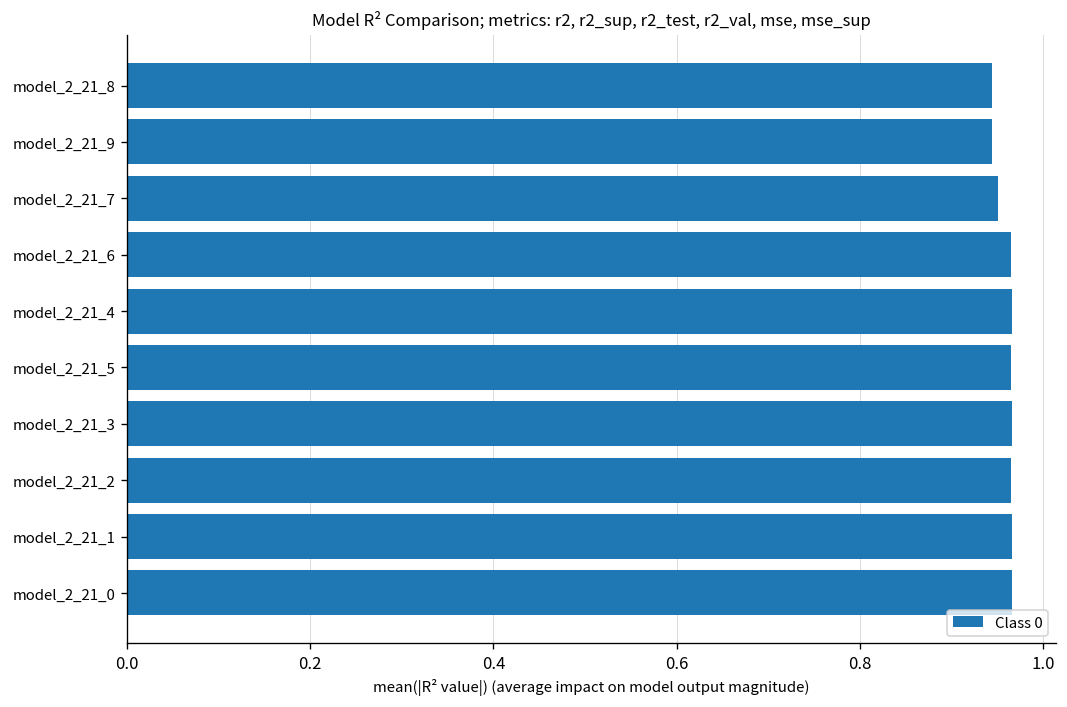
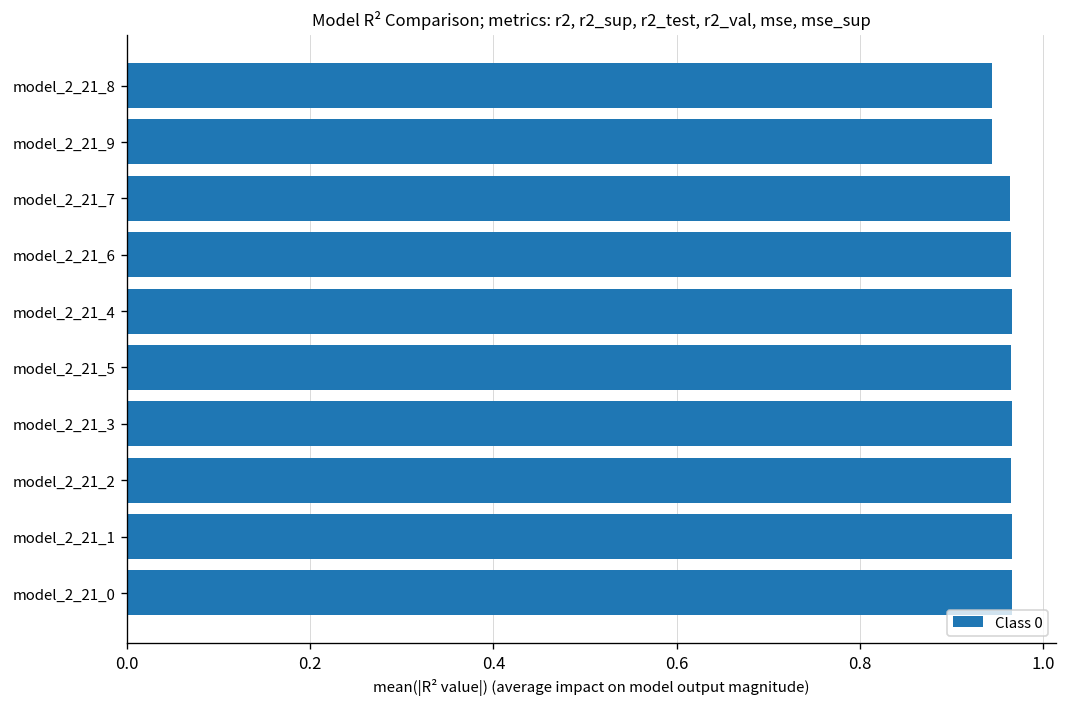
  {
    "model_2_21_8": 0.94,
    "model_2_21_9": 0.94,
-   "model_2_21_7": 0.95,
+   "model_2_21_7": 0.96,
    "model_2_21_6": 0.96,
    "model_2_21_4": 0.97,
    "model_2_21_5": 0.97,
    "model_2_21_3": 0.97,
    "model_2_21_2": 0.97,
    "model_2_21_1": 0.97,
    "model_2_21_0": 0.97
  }
